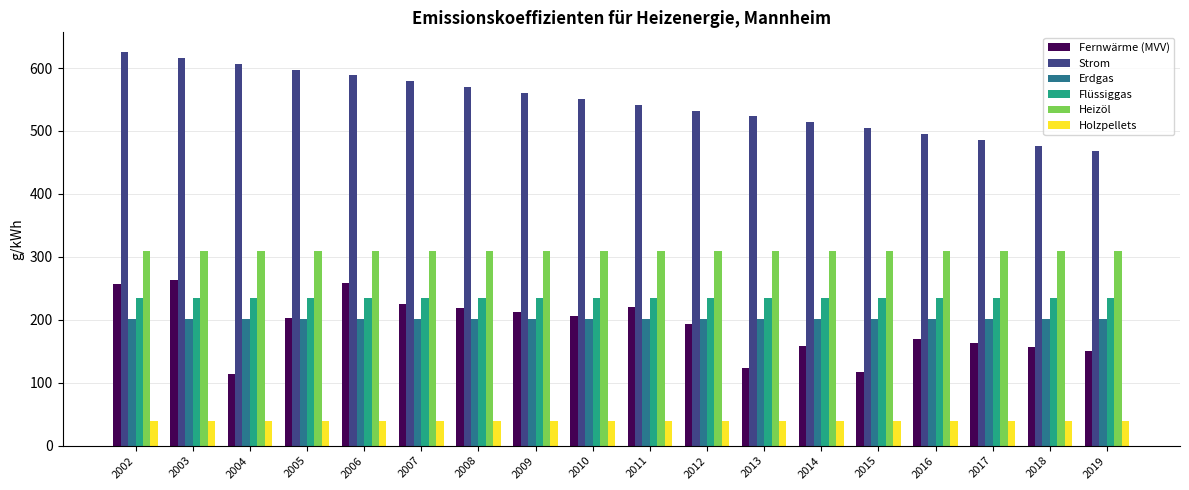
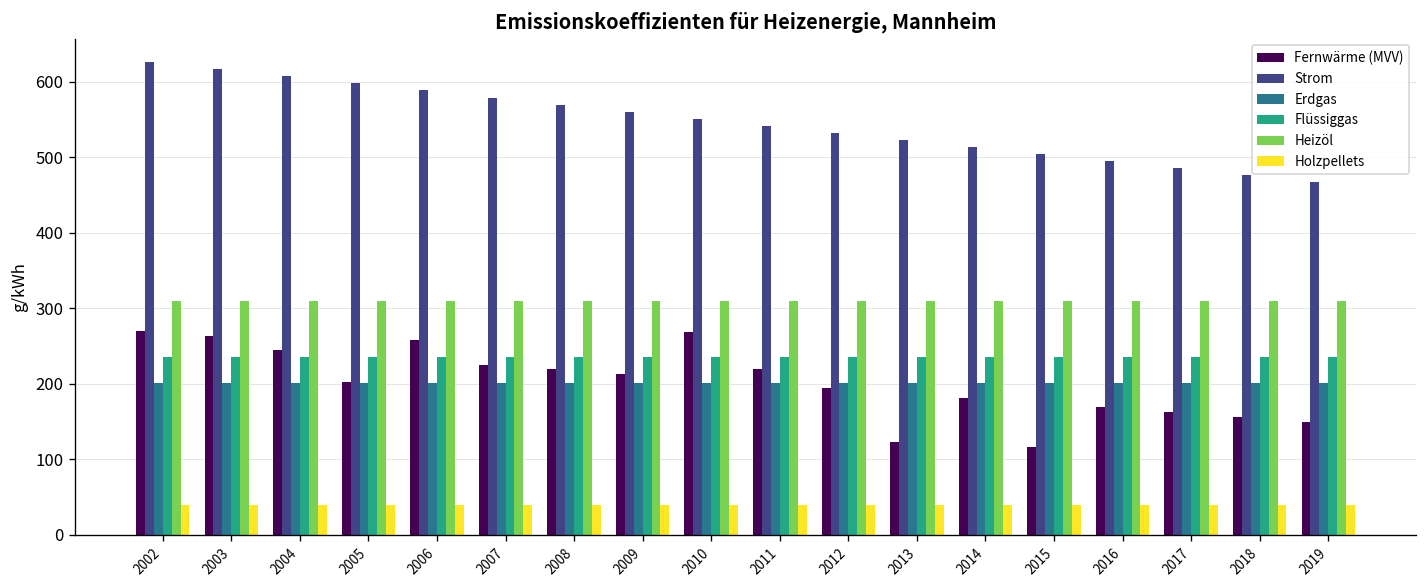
  {
    "Fernwärme (MVV)": {
-     "2002": 260,
+     "2002": 270,
      "2003": 260,
-     "2004": 110,
+     "2004": 240,
      "2005": 200,
      "2006": 260,
      "2007": 230,
      "2008": 220,
      "2009": 210,
-     "2010": 210,
+     "2010": 270,
      "2011": 220,
      "2012": 190,
      "2013": 120,
-     "2014": 160,
+     "2014": 180,
      "2015": 120,
      "2016": 170,
      "2017": 160,
      "2018": 160,
      "2019": 150
    },
    "Heizöl": {
      "2002": 310,
      "2003": 310,
      "2004": 310,
      "2005": 310,
      "2006": 310,
      "2007": 310,
      "2008": 310,
      "2009": 310,
      "2010": 310,
      "2011": 310,
      "2012": 310,
      "2013": 310,
      "2014": 310,
      "2015": 310,
      "2016": 310,
      "2017": 310,
      "2018": 310,
      "2019": 310
    },
    "Holzpellets": {
      "2002": 40,
      "2003": 40,
      "2004": 40,
      "2005": 40,
      "2006": 40,
      "2007": 40,
      "2008": 40,
      "2009": 40,
      "2010": 40,
      "2011": 40,
      "2012": 40,
      "2013": 40,
      "2014": 40,
      "2015": 40,
      "2016": 40,
      "2017": 40,
      "2018": 40,
      "2019": 40
    }
  }
